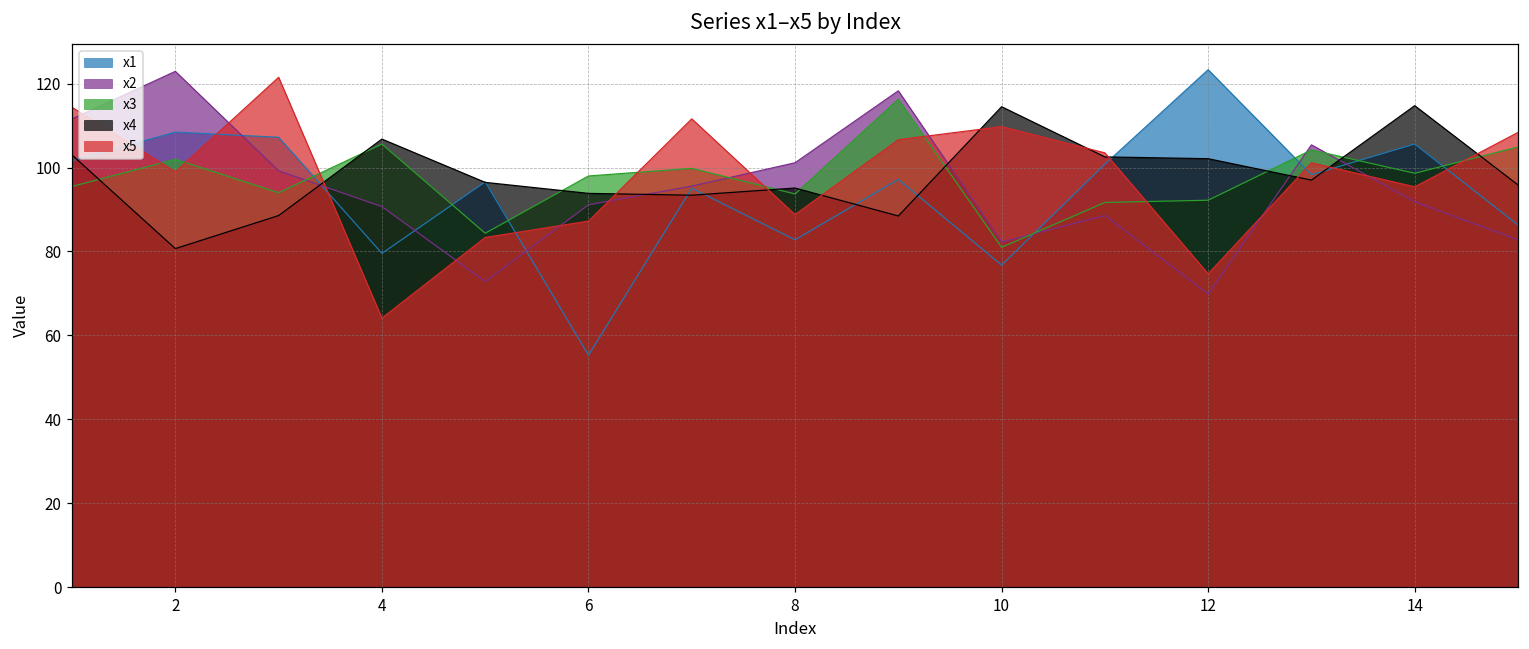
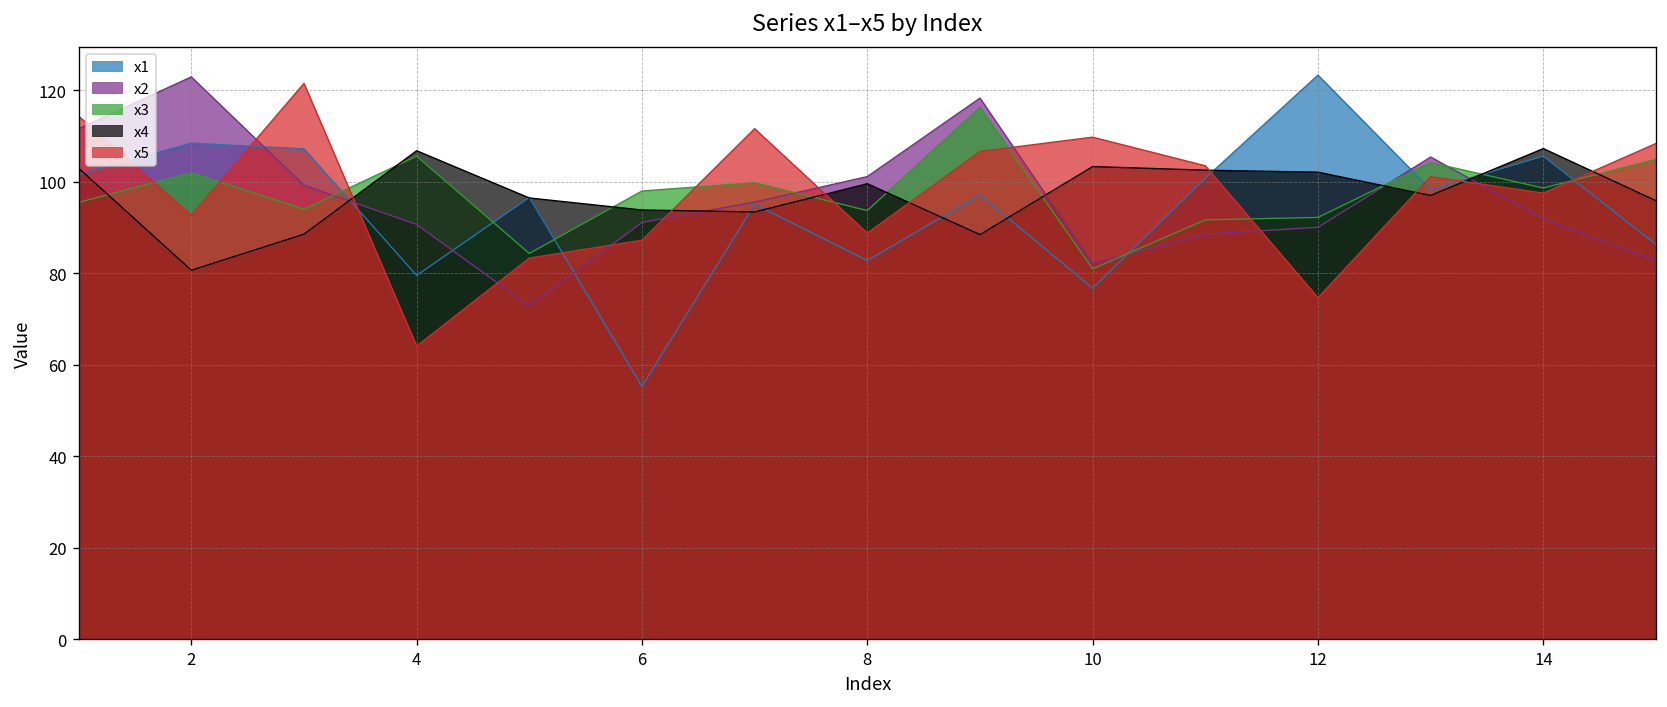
  {
    "x1": {
      "2": 108,
      "4": 80,
      "6": 55,
      "8": 83,
      "10": 77,
      "12": 123,
      "14": 106
    },
    "x2": {
      "2": 123,
      "4": 91,
      "6": 91,
      "8": 101,
      "10": 82,
-     "12": 70,
+     "12": 90,
      "14": 92
    },
    "x3": {
      "2": 102,
      "4": 106,
      "6": 98,
      "8": 94,
      "10": 81,
      "12": 92,
      "14": 99
    },
    "x4": {
      "2": 81,
      "4": 107,
      "6": 94,
-     "8": 95,
-     "10": 114,
+     "8": 100,
+     "10": 103,
      "12": 102,
-     "14": 115
+     "14": 107
    },
    "x5": {
-     "2": 99,
+     "2": 93,
      "4": 64,
      "6": 87,
      "8": 89,
      "10": 110,
      "12": 75,
-     "14": 95
+     "14": 98
    }
  }
